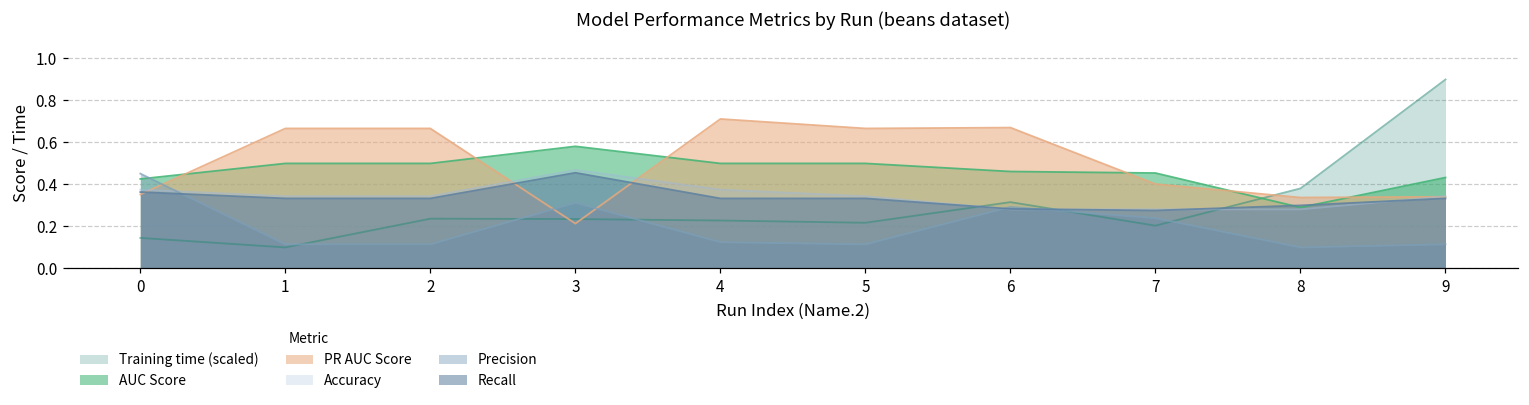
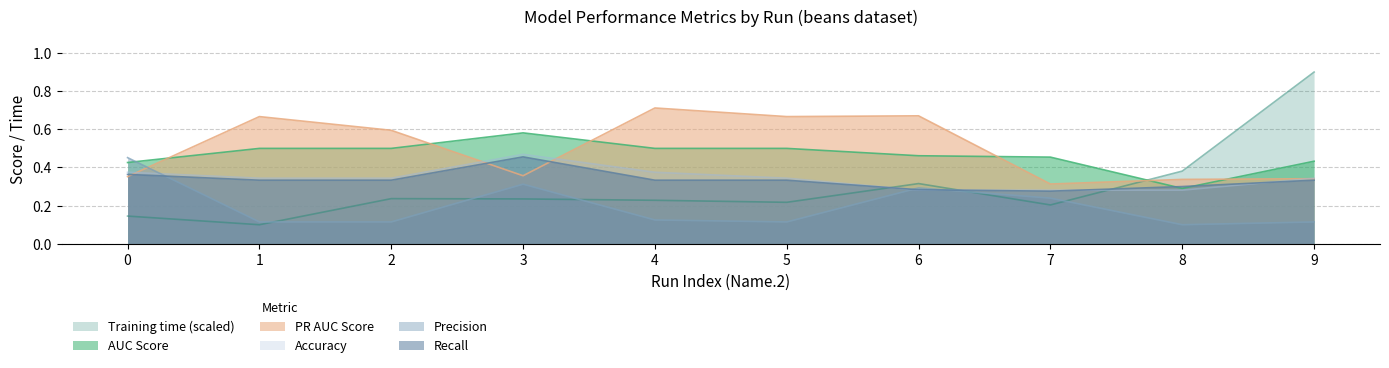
  {
    "PR AUC Score": {
      "1": 0.67,
-     "2": 0.67,
-     "3": 0.21,
+     "2": 0.59,
+     "3": 0.36,
      "4": 0.71,
      "5": 0.67,
      "6": 0.67,
-     "7": 0.40,
+     "7": 0.31,
      "8": 0.34
    }
  }
